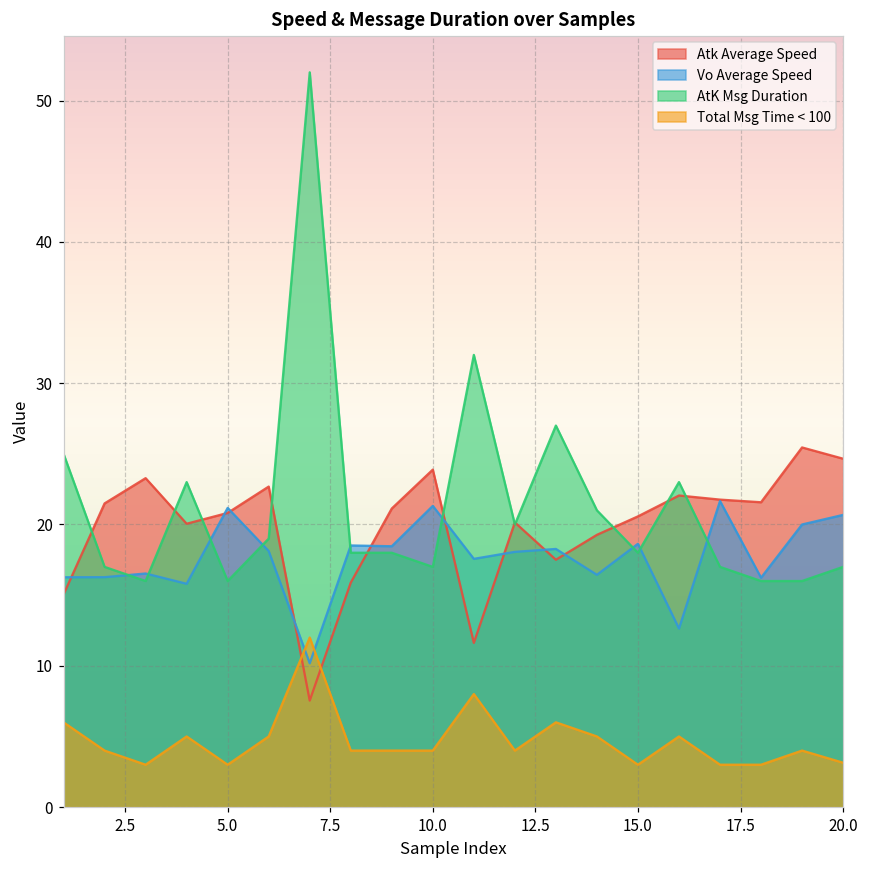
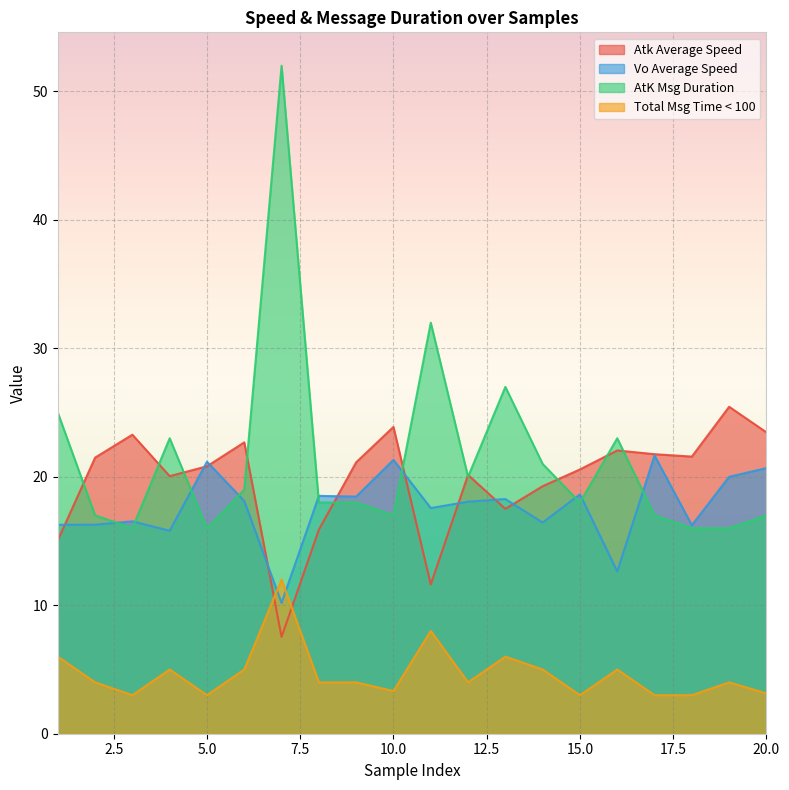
  {
    "Atk Average Speed": {
      "5.0": 20.8,
      "10.0": 23.9,
      "15.0": 20.6,
-     "20.0": 24.7
+     "20.0": 23.5
    },
    "Vo Average Speed": {
      "5.0": 21.2,
      "10.0": 21.3,
      "15.0": 18.6,
      "20.0": 20.7
    },
    "AtK Msg Duration": {
      "5.0": 16.0,
      "10.0": 17.0,
      "15.0": 18.0,
      "20.0": 17.0
    },
    "Total Msg Time < 100": {
      "5.0": 3.0,
-     "10.0": 4.0,
+     "10.0": 3.3,
      "15.0": 3.0,
      "20.0": 3.1
    }
  }
